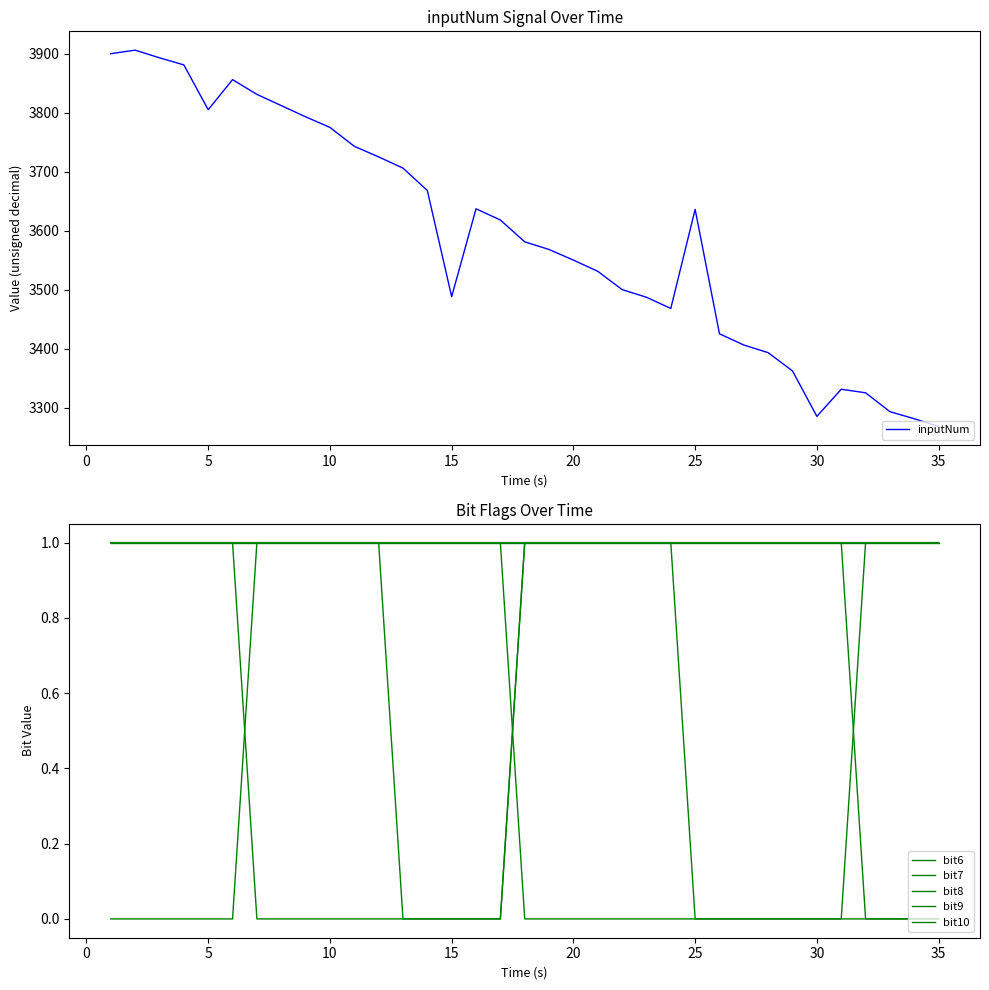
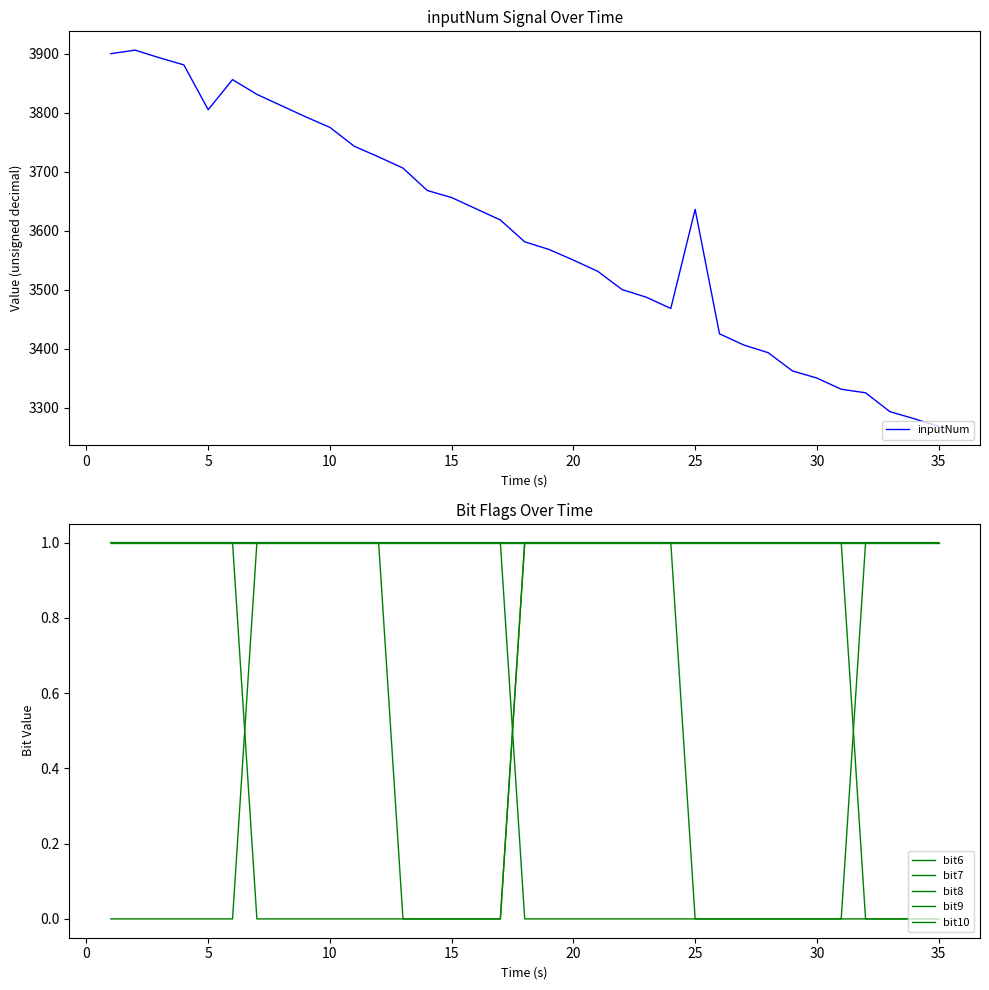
  {
    "inputNum Signal Over Time": {
      "5": 3810,
      "10": 3780,
-     "15": 3490,
+     "15": 3660,
      "20": 3550,
      "25": 3640,
-     "30": 3290
+     "30": 3350
    }
  }
